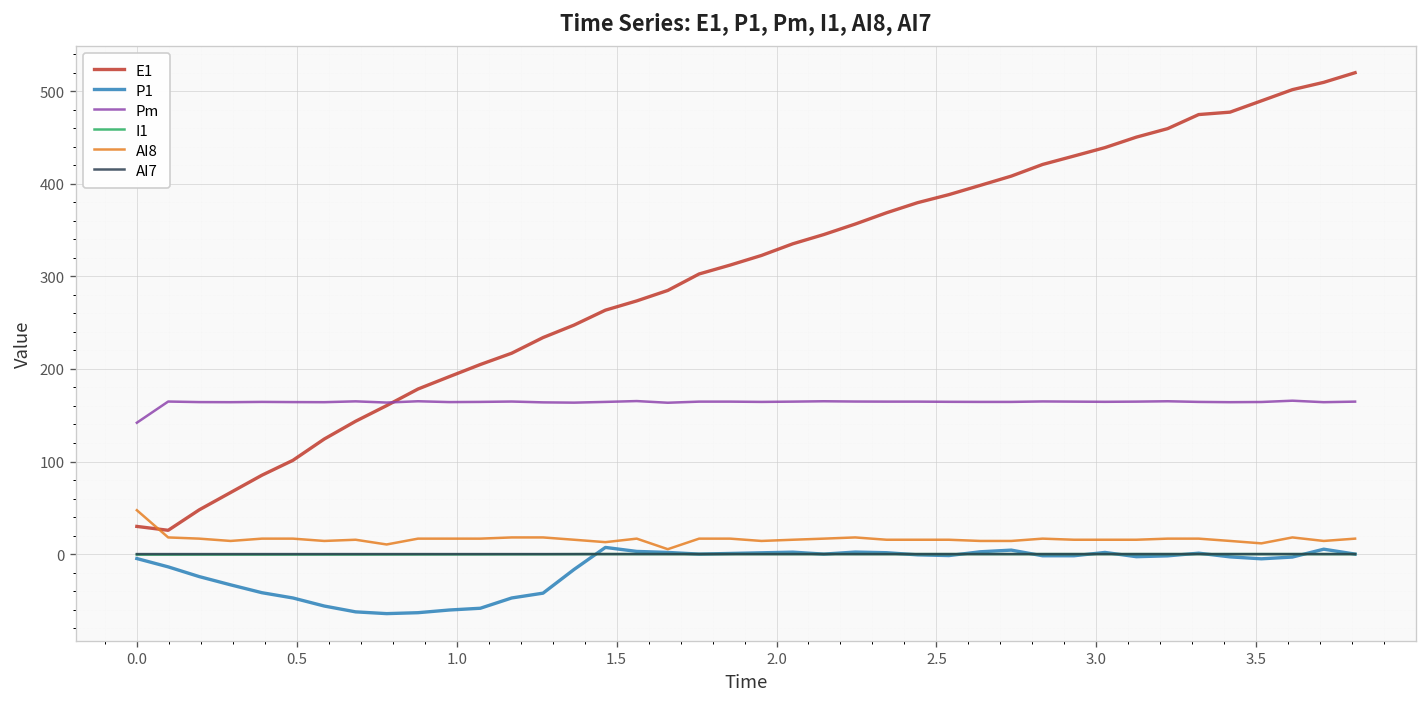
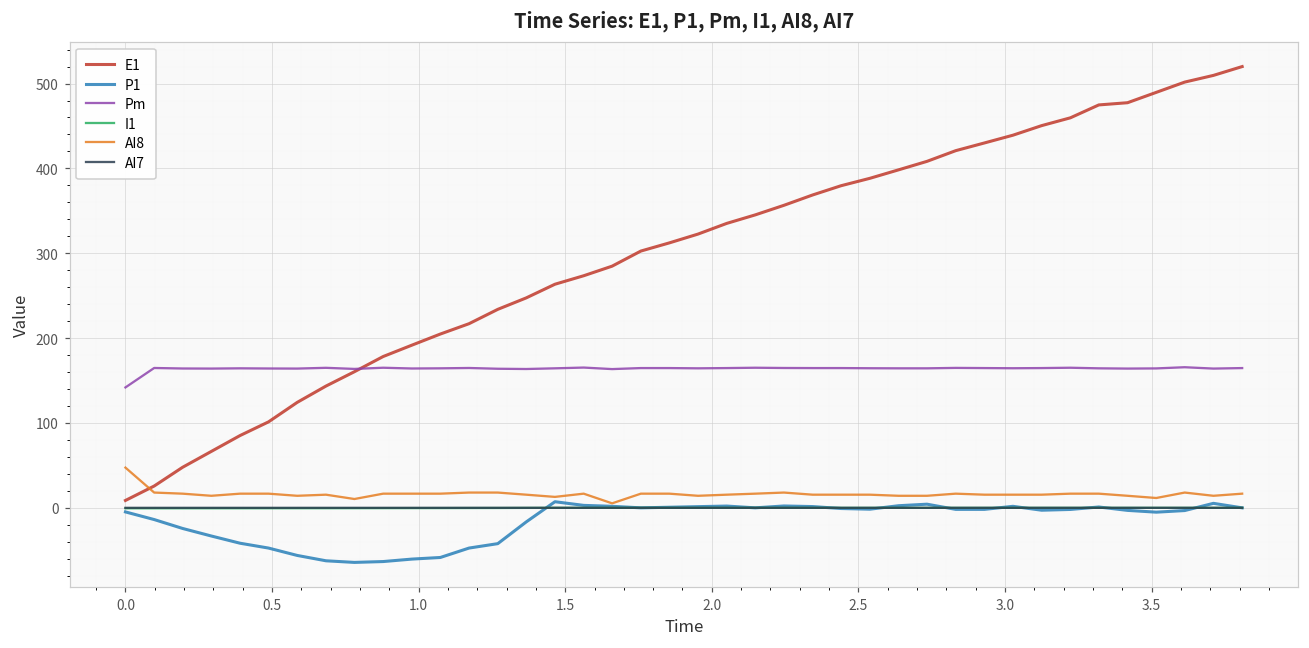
  {
    "E1": {
-     "0.0": 30
+     "0.0": 10
    },
    "P1": {
      "0.0": 0
    },
    "Pm": {
      "0.0": 140
    },
    "AI7": {
      "0.0": 0
    },
    "AI8": {
      "0.0": 50
    }
  }
